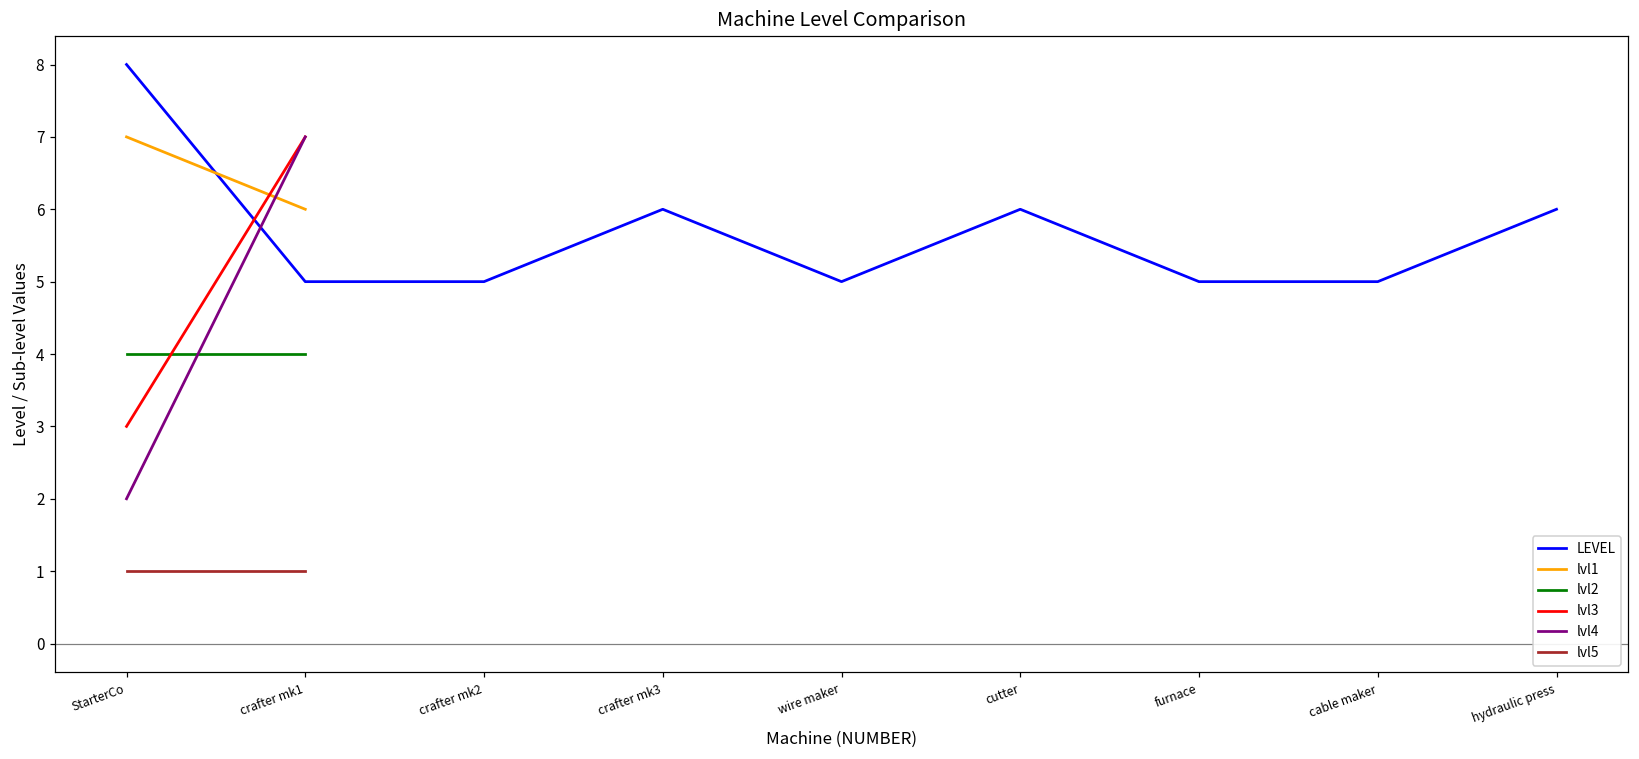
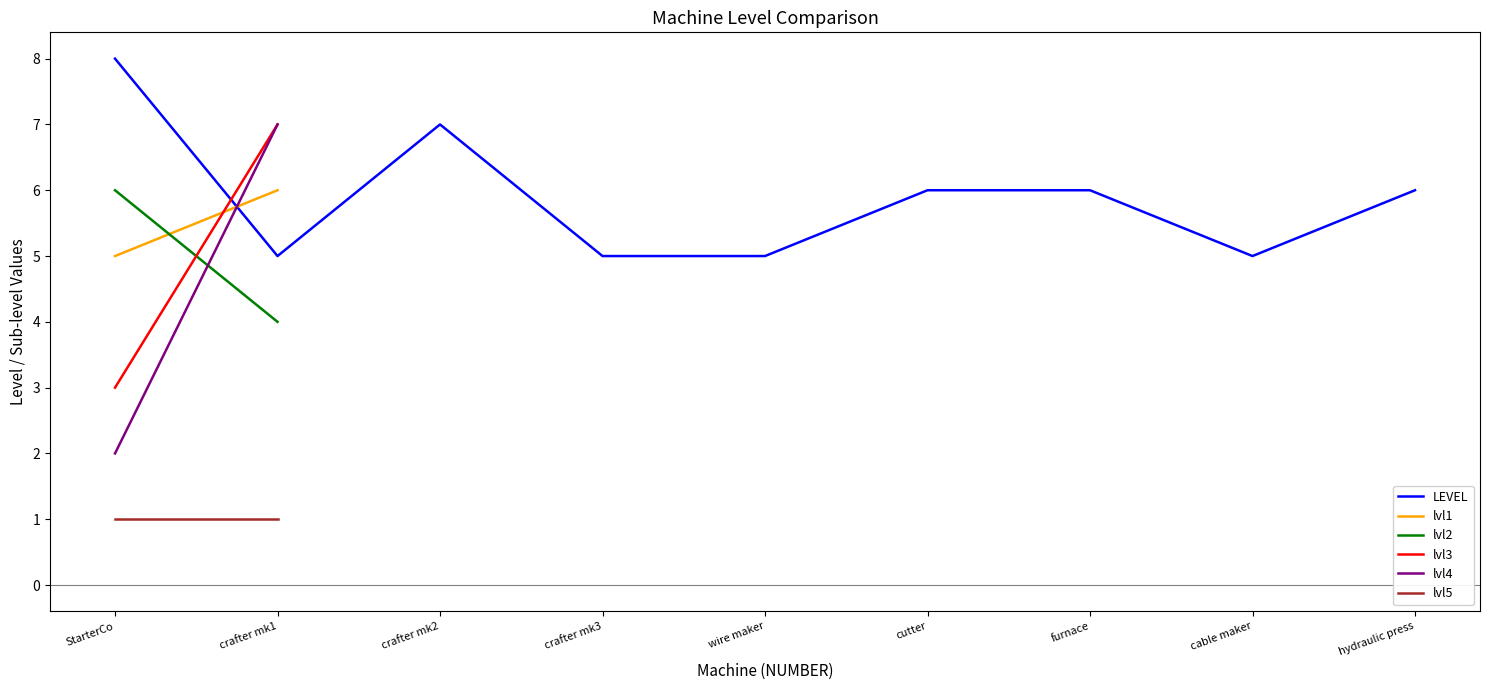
  {
    "LEVEL": {
      "StarterCo": 8,
      "crafter mk1": 5,
-     "crafter mk2": 5,
-     "crafter mk3": 6,
+     "crafter mk2": 7,
+     "crafter mk3": 5,
      "wire maker": 5,
      "cutter": 6,
-     "furnace": 5,
+     "furnace": 6,
      "cable maker": 5,
      "hydraulic press": 6
    },
    "lvl1": {
-     "StarterCo": 7,
+     "StarterCo": 5,
      "crafter mk1": 6
    },
    "lvl2": {
-     "StarterCo": 4,
+     "StarterCo": 6,
      "crafter mk1": 4
    },
    "lvl3": {
      "StarterCo": 3
    },
    "lvl4": {
      "StarterCo": 2
    },
    "lvl5": {
      "StarterCo": 1,
      "crafter mk1": 1
    }
  }
